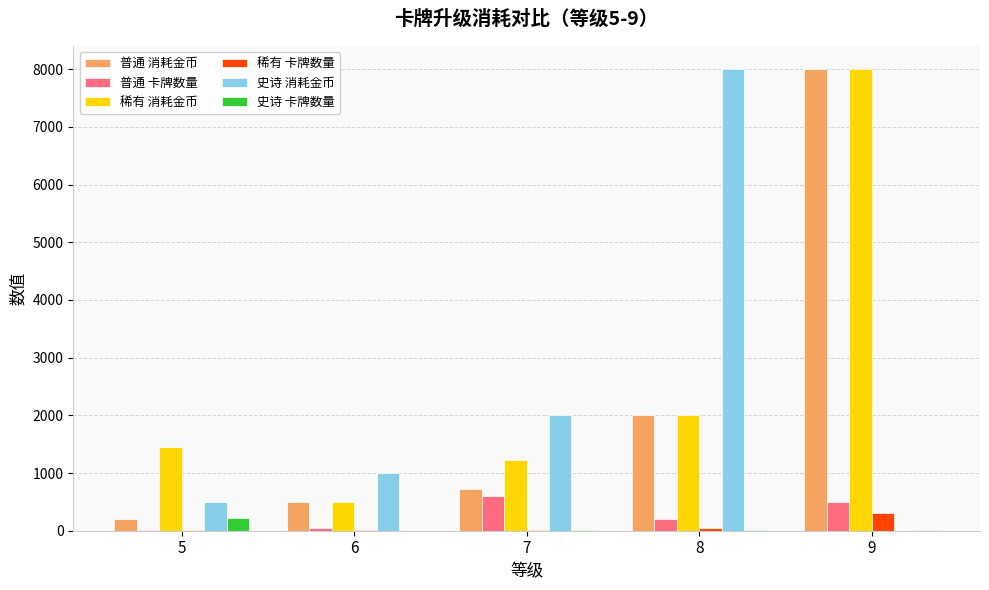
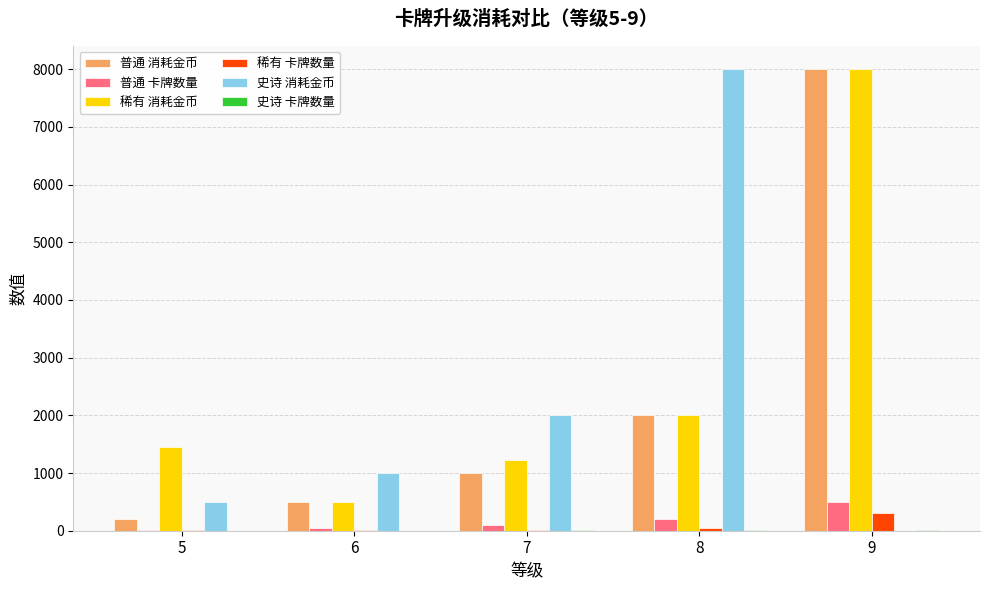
  {
    "普通 消耗金币": {
      "5": 200,
      "6": 500,
-     "7": 700,
+     "7": 1000,
      "8": 2000,
      "9": 8000
    },
    "普通 卡牌数量": {
      "6": 100,
-     "7": 600,
+     "7": 100,
      "8": 200,
      "9": 500
    },
    "稀有 消耗金币": {
      "5": 1500,
      "6": 500,
      "7": 1200,
      "8": 2000,
      "9": 8000
    },
    "稀有 卡牌数量": {
      "8": 100,
      "9": 300
    },
    "史诗 消耗金币": {
      "5": 500,
      "6": 1000,
      "7": 2000,
      "8": 8000,
      "9": 0
    },
    "史诗 卡牌数量": {
-     "5": 200
+     "5": 0
    }
  }
